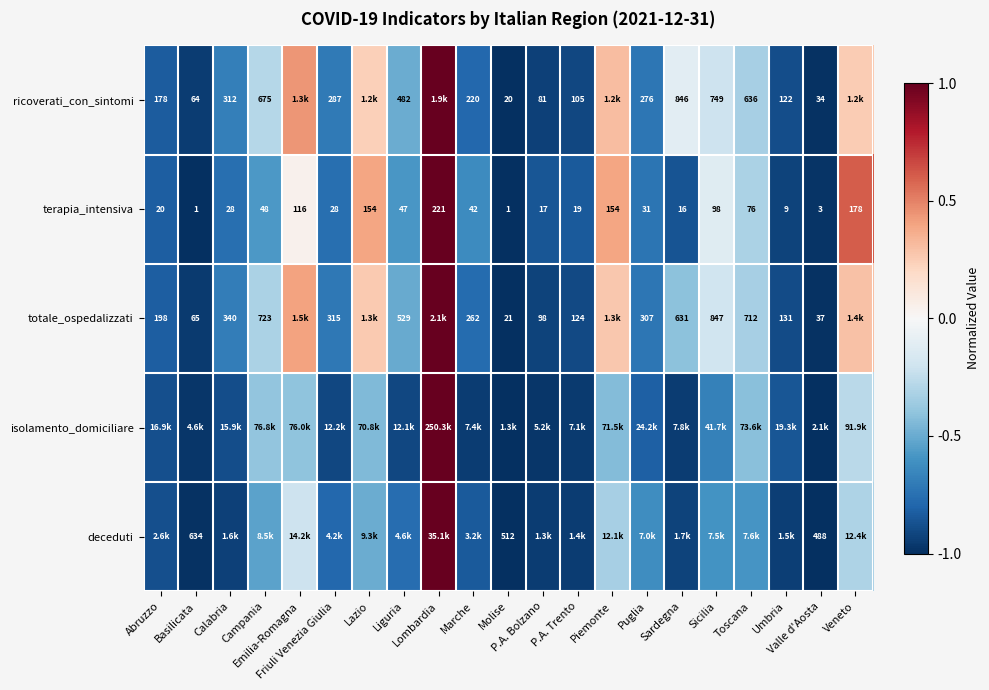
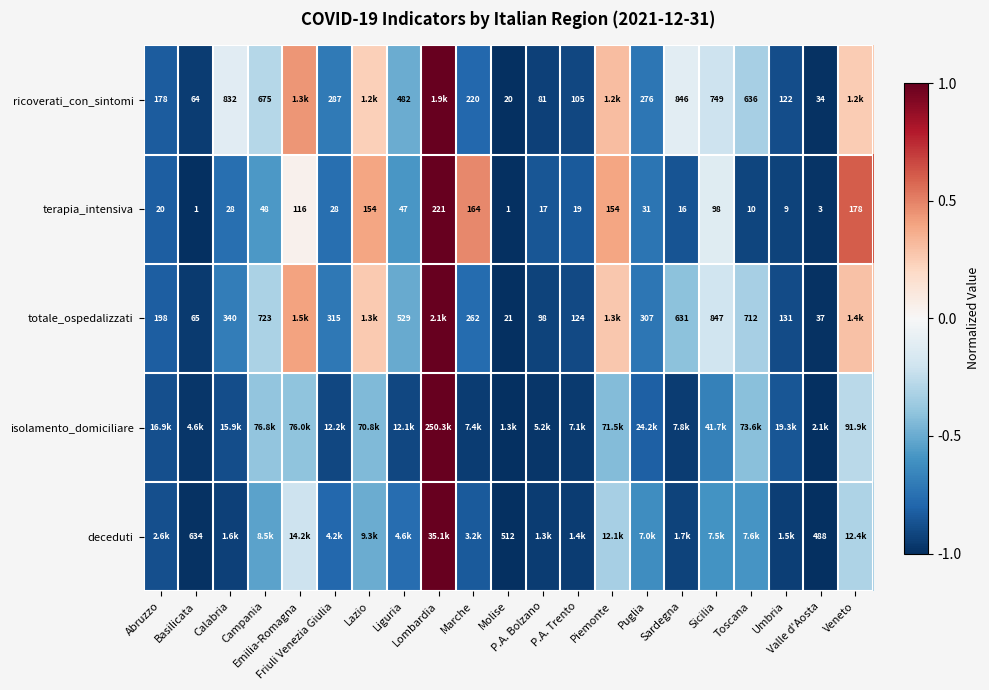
  {
    "ricoverati_con_sintomi": {
      "Abruzzo": "178",
      "Basilicata": "64",
-     "Calabria": "312",
+     "Calabria": "832",
      "Campania": "675",
      "Emilia-Romagna": "1.3k",
      "Friuli Venezia Giulia": "287",
      "Lazio": "1.2k",
      "Liguria": "482",
      "Lombardia": "1.9k",
      "Marche": "220",
      "Molise": "20",
      "P.A. Bolzano": "81",
      "P.A. Trento": "105",
      "Piemonte": "1.2k",
      "Puglia": "276",
      "Sardegna": "846",
      "Sicilia": "749",
      "Toscana": "636",
      "Umbria": "122",
      "Valle d'Aosta": "34",
      "Veneto": "1.2k"
    },
    "terapia_intensiva": {
      "Abruzzo": "20",
      "Basilicata": "1",
      "Calabria": "28",
      "Campania": "48",
      "Emilia-Romagna": "116",
      "Friuli Venezia Giulia": "28",
      "Lazio": "154",
      "Liguria": "47",
      "Lombardia": "221",
-     "Marche": "42",
+     "Marche": "164",
      "Molise": "1",
      "P.A. Bolzano": "17",
      "P.A. Trento": "19",
      "Piemonte": "154",
      "Puglia": "31",
      "Sardegna": "16",
      "Sicilia": "98",
-     "Toscana": "76",
+     "Toscana": "10",
      "Umbria": "9",
      "Valle d'Aosta": "3",
      "Veneto": "178"
    },
    "totale_ospedalizzati": {
      "Abruzzo": "198",
      "Basilicata": "65",
      "Calabria": "340",
      "Campania": "723",
      "Emilia-Romagna": "1.5k",
      "Friuli Venezia Giulia": "315",
      "Lazio": "1.3k",
      "Liguria": "529",
      "Lombardia": "2.1k",
      "Marche": "262",
      "Molise": "21",
      "P.A. Bolzano": "98",
      "P.A. Trento": "124",
      "Piemonte": "1.3k",
      "Puglia": "307",
      "Sardegna": "631",
      "Sicilia": "847",
      "Toscana": "712",
      "Umbria": "131",
      "Valle d'Aosta": "37",
      "Veneto": "1.4k"
    },
    "isolamento_domiciliare": {
      "Abruzzo": "16.9k",
      "Basilicata": "4.6k",
      "Calabria": "15.9k",
      "Campania": "76.8k",
      "Emilia-Romagna": "76.0k",
      "Friuli Venezia Giulia": "12.2k",
      "Lazio": "70.8k",
      "Liguria": "12.1k",
      "Lombardia": "250.3k",
      "Marche": "7.4k",
      "Molise": "1.3k",
      "P.A. Bolzano": "5.2k",
      "P.A. Trento": "7.1k",
      "Piemonte": "71.5k",
      "Puglia": "24.2k",
      "Sardegna": "7.8k",
      "Sicilia": "41.7k",
      "Toscana": "73.6k",
      "Umbria": "19.3k",
      "Valle d'Aosta": "2.1k",
      "Veneto": "91.9k"
    },
    "deceduti": {
      "Abruzzo": "2.6k",
      "Basilicata": "634",
      "Calabria": "1.6k",
      "Campania": "8.5k",
      "Emilia-Romagna": "14.2k",
      "Friuli Venezia Giulia": "4.2k",
      "Lazio": "9.3k",
      "Liguria": "4.6k",
      "Lombardia": "35.1k",
      "Marche": "3.2k",
      "Molise": "512",
      "P.A. Bolzano": "1.3k",
      "P.A. Trento": "1.4k",
      "Piemonte": "12.1k",
      "Puglia": "7.0k",
      "Sardegna": "1.7k",
      "Sicilia": "7.5k",
      "Toscana": "7.6k",
      "Umbria": "1.5k",
      "Valle d'Aosta": "488",
      "Veneto": "12.4k"
    }
  }
